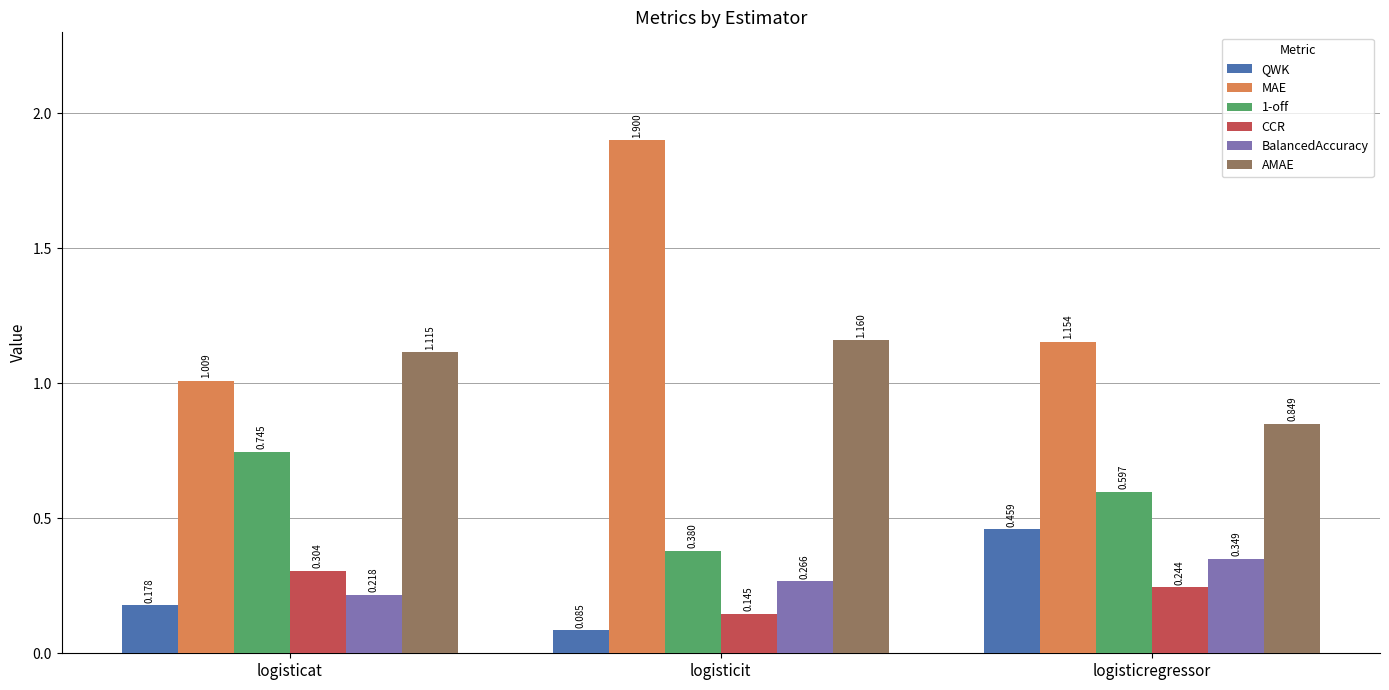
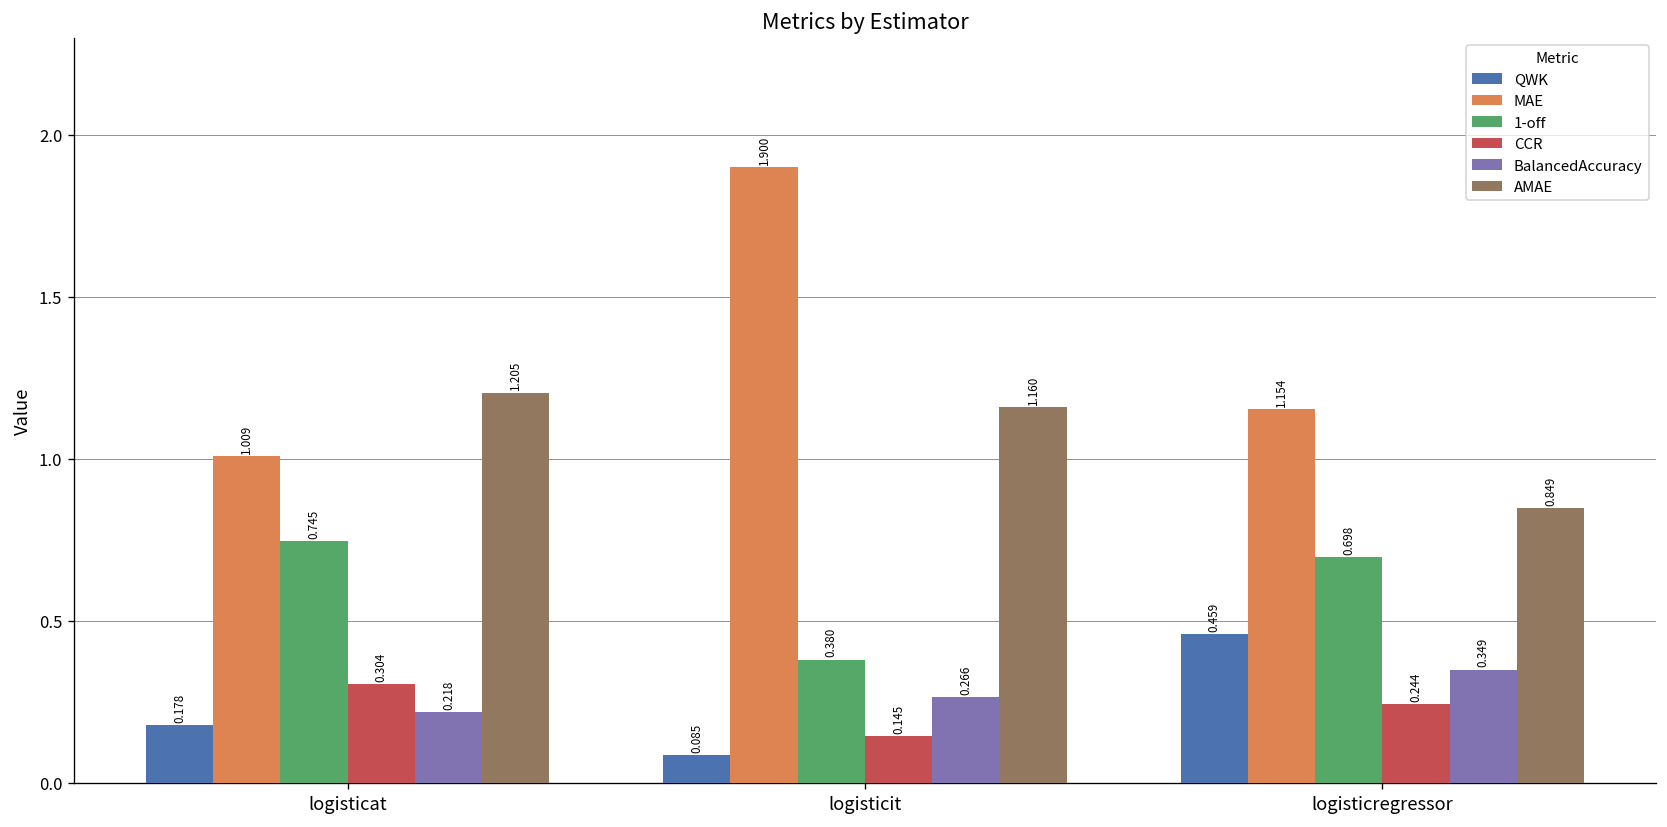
  {
    "1-off": {
      "logisticat": 0.745,
      "logisticit": 0.380,
-     "logisticregressor": 0.597
+     "logisticregressor": 0.698
    },
    "AMAE": {
-     "logisticat": 1.115,
+     "logisticat": 1.205,
      "logisticit": 1.160,
      "logisticregressor": 0.849
    }
  }
